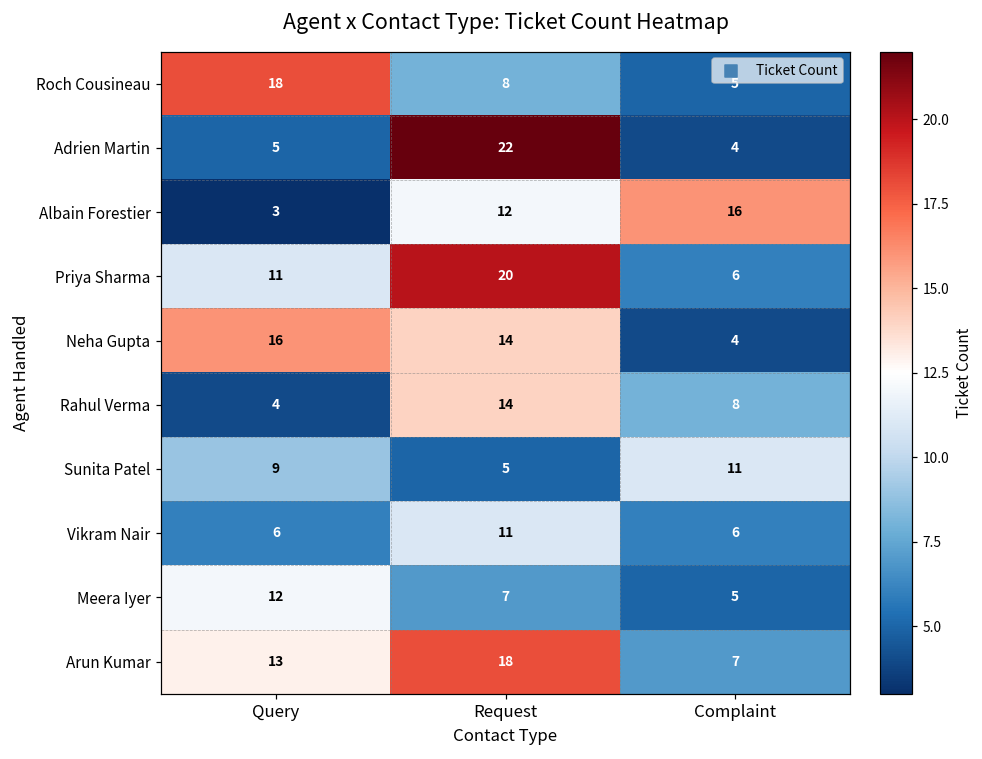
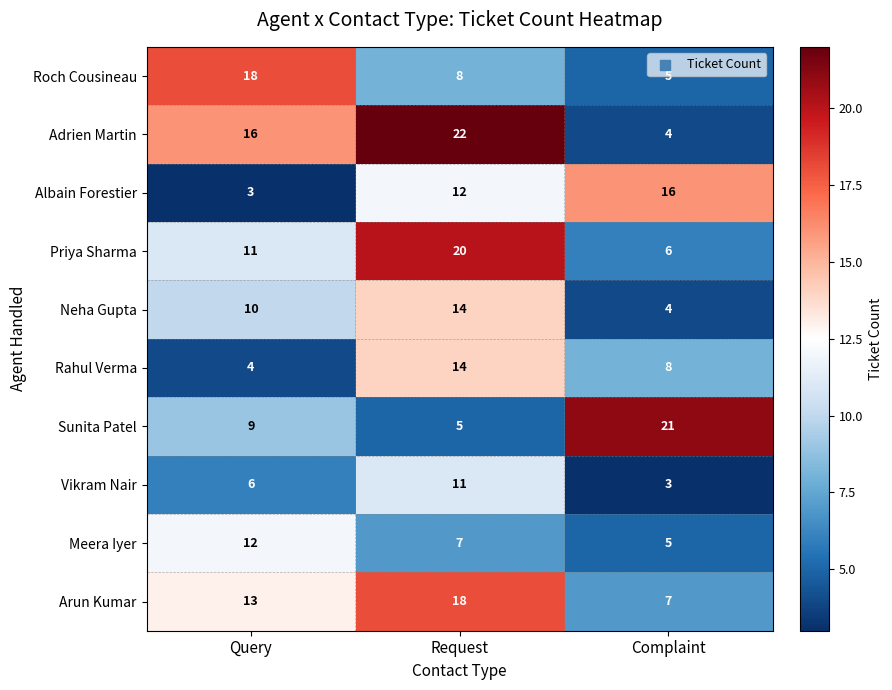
  {
    "Roch Cousineau": {
      "Query": 18,
      "Request": 8
    },
    "Adrien Martin": {
-     "Query": 5,
+     "Query": 16,
      "Request": 22,
      "Complaint": 4
    },
    "Albain Forestier": {
      "Query": 3,
      "Request": 12,
      "Complaint": 16
    },
    "Priya Sharma": {
      "Query": 11,
      "Request": 20,
      "Complaint": 6
    },
    "Neha Gupta": {
-     "Query": 16,
+     "Query": 10,
      "Request": 14,
      "Complaint": 4
    },
    "Rahul Verma": {
      "Query": 4,
      "Request": 14,
      "Complaint": 8
    },
    "Sunita Patel": {
      "Query": 9,
      "Request": 5,
-     "Complaint": 11
+     "Complaint": 21
    },
    "Vikram Nair": {
      "Query": 6,
      "Request": 11,
-     "Complaint": 6
+     "Complaint": 3
    },
    "Meera Iyer": {
      "Query": 12,
      "Request": 7,
      "Complaint": 5
    },
    "Arun Kumar": {
      "Query": 13,
      "Request": 18,
      "Complaint": 7
    }
  }
